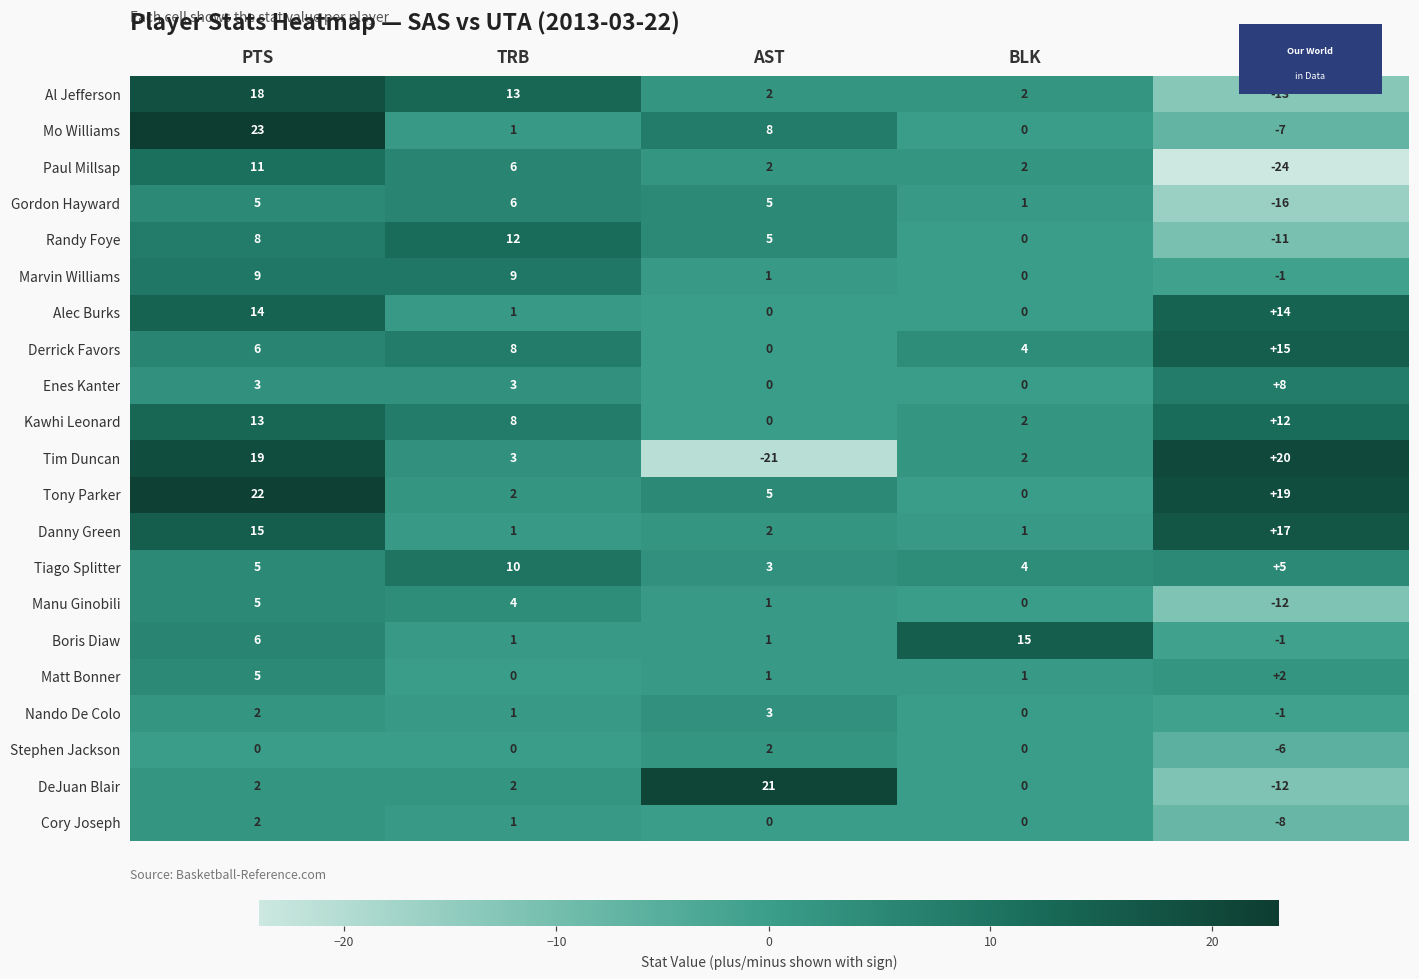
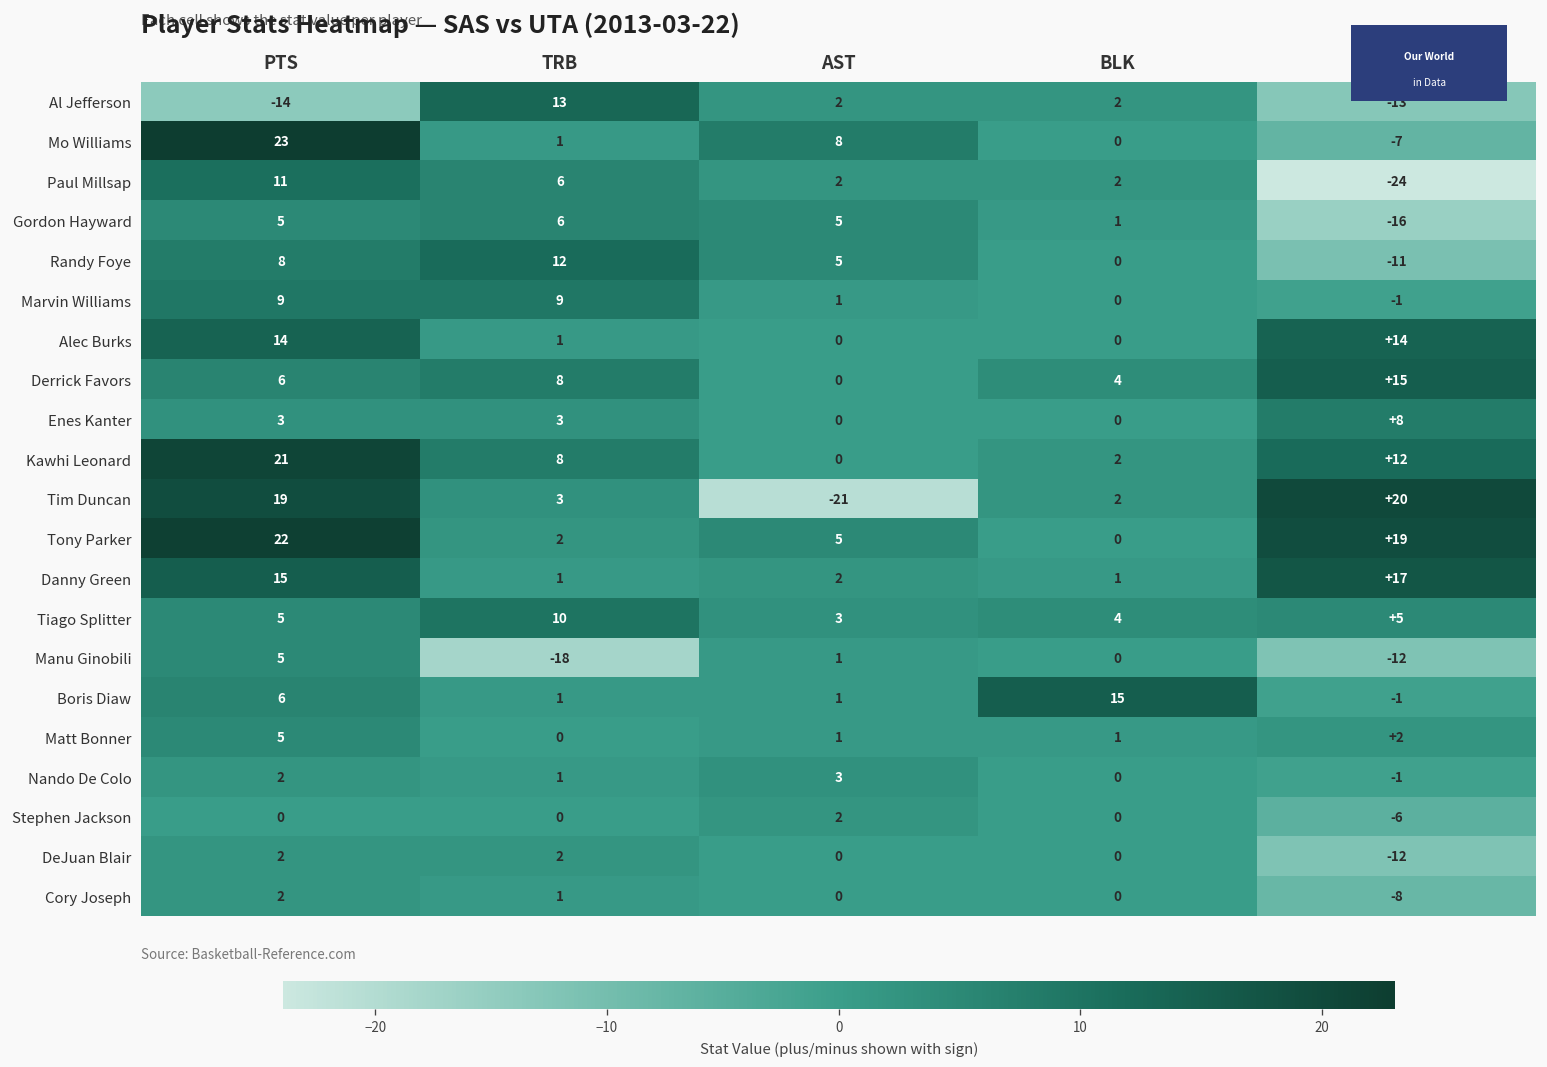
  {
    "Al Jefferson": {
-     "PTS": 18,
+     "PTS": -14,
      "TRB": 13,
      "AST": 2,
      "BLK": 2
    },
    "Mo Williams": {
      "PTS": 23,
      "TRB": 1,
      "AST": 8,
      "BLK": 0
    },
    "Paul Millsap": {
      "PTS": 11,
      "TRB": 6,
      "AST": 2,
      "BLK": 2
    },
    "Gordon Hayward": {
      "PTS": 5,
      "TRB": 6,
      "AST": 5,
      "BLK": 1
    },
    "Randy Foye": {
      "PTS": 8,
      "TRB": 12,
      "AST": 5,
      "BLK": 0
    },
    "Marvin Williams": {
      "PTS": 9,
      "TRB": 9,
      "AST": 1,
      "BLK": 0
    },
    "Alec Burks": {
      "PTS": 14,
      "TRB": 1,
      "AST": 0,
      "BLK": 0
    },
    "Derrick Favors": {
      "PTS": 6,
      "TRB": 8,
      "AST": 0,
      "BLK": 4
    },
    "Enes Kanter": {
      "PTS": 3,
      "TRB": 3,
      "AST": 0,
      "BLK": 0
    },
    "Kawhi Leonard": {
-     "PTS": 13,
+     "PTS": 21,
      "TRB": 8,
      "AST": 0,
      "BLK": 2
    },
    "Tim Duncan": {
      "PTS": 19,
      "TRB": 3,
      "AST": -21,
      "BLK": 2
    },
    "Tony Parker": {
      "PTS": 22,
      "TRB": 2,
      "AST": 5,
      "BLK": 0
    },
    "Danny Green": {
      "PTS": 15,
      "TRB": 1,
      "AST": 2,
      "BLK": 1
    },
    "Tiago Splitter": {
      "PTS": 5,
      "TRB": 10,
      "AST": 3,
      "BLK": 4
    },
    "Manu Ginobili": {
      "PTS": 5,
-     "TRB": 4,
+     "TRB": -18,
      "AST": 1,
      "BLK": 0
    },
    "Boris Diaw": {
      "PTS": 6,
      "TRB": 1,
      "AST": 1,
      "BLK": 15
    },
    "Matt Bonner": {
      "PTS": 5,
      "TRB": 0,
      "AST": 1,
      "BLK": 1
    },
    "Nando De Colo": {
      "PTS": 2,
      "TRB": 1,
      "AST": 3,
      "BLK": 0
    },
    "Stephen Jackson": {
      "PTS": 0,
      "TRB": 0,
      "AST": 2,
      "BLK": 0
    },
    "DeJuan Blair": {
      "PTS": 2,
      "TRB": 2,
-     "AST": 21,
+     "AST": 0,
      "BLK": 0
    },
    "Cory Joseph": {
      "PTS": 2,
      "TRB": 1,
      "AST": 0,
      "BLK": 0
    }
  }
